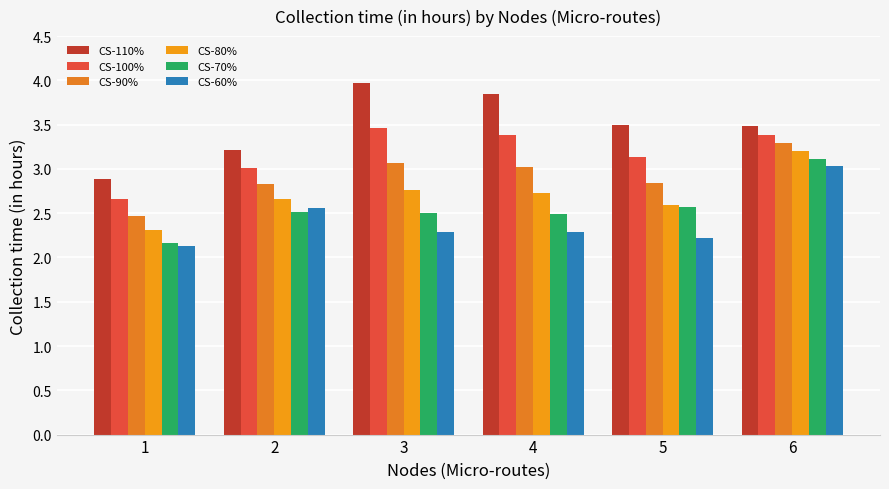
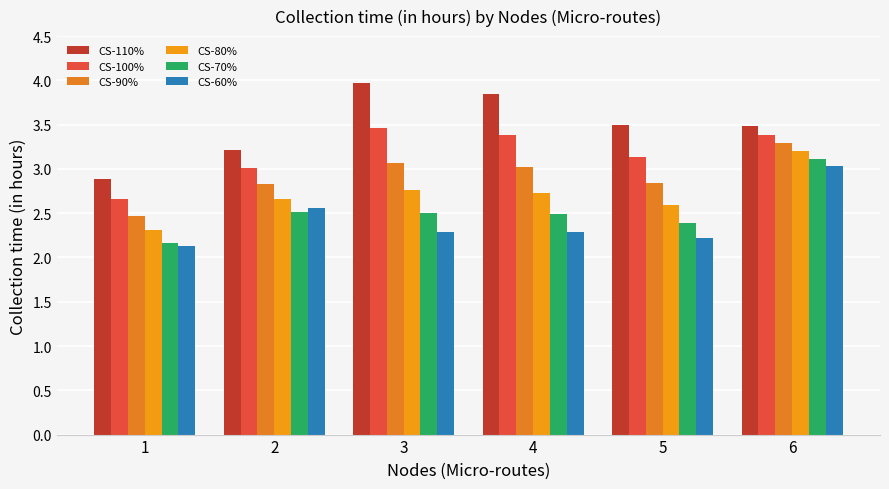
  {
    "CS-70%": {
      "1": 2.2,
      "2": 2.5,
      "3": 2.5,
      "4": 2.5,
-     "5": 2.6,
+     "5": 2.4,
      "6": 3.1
    },
    "CS-60%": {
      "1": 2.1,
      "2": 2.6,
      "3": 2.3,
      "4": 2.3,
      "5": 2.2,
      "6": 3.0
    }
  }
